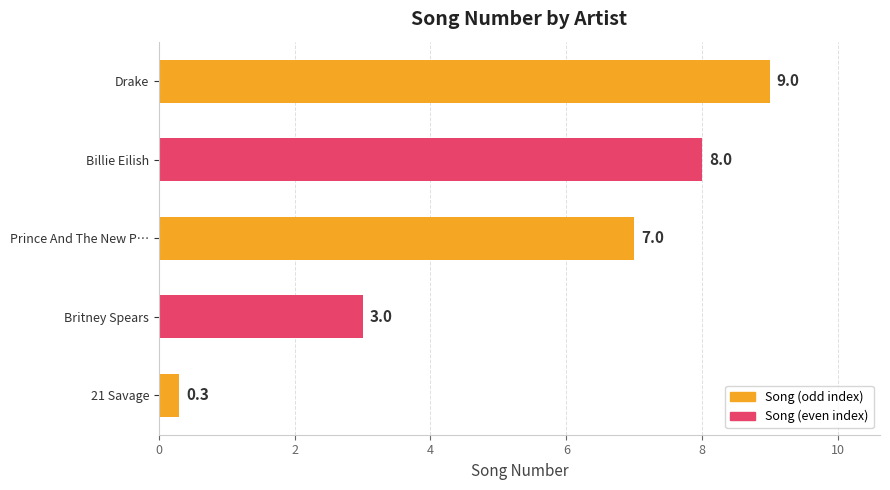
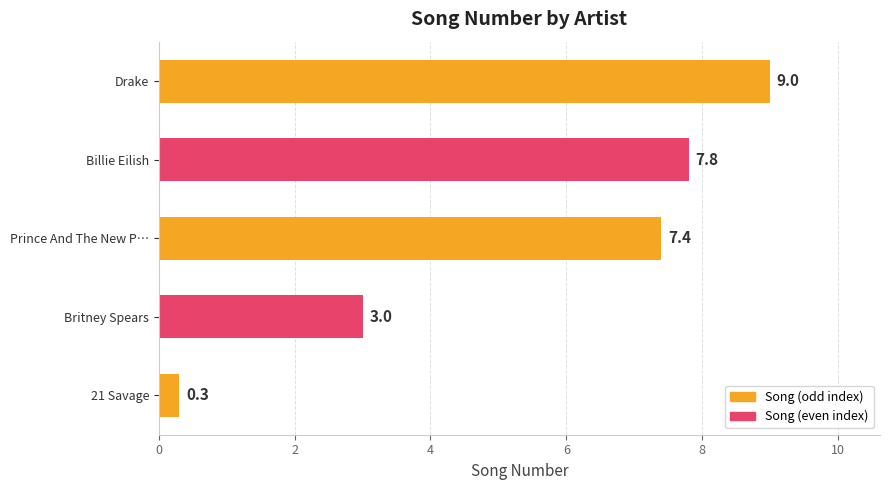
  {
    "Drake": 9.0,
-   "Billie Eilish": 8.0,
-   "Prince And The New P…": 7.0,
+   "Billie Eilish": 7.8,
+   "Prince And The New P…": 7.4,
    "Britney Spears": 3.0,
    "21 Savage": 0.3
  }
